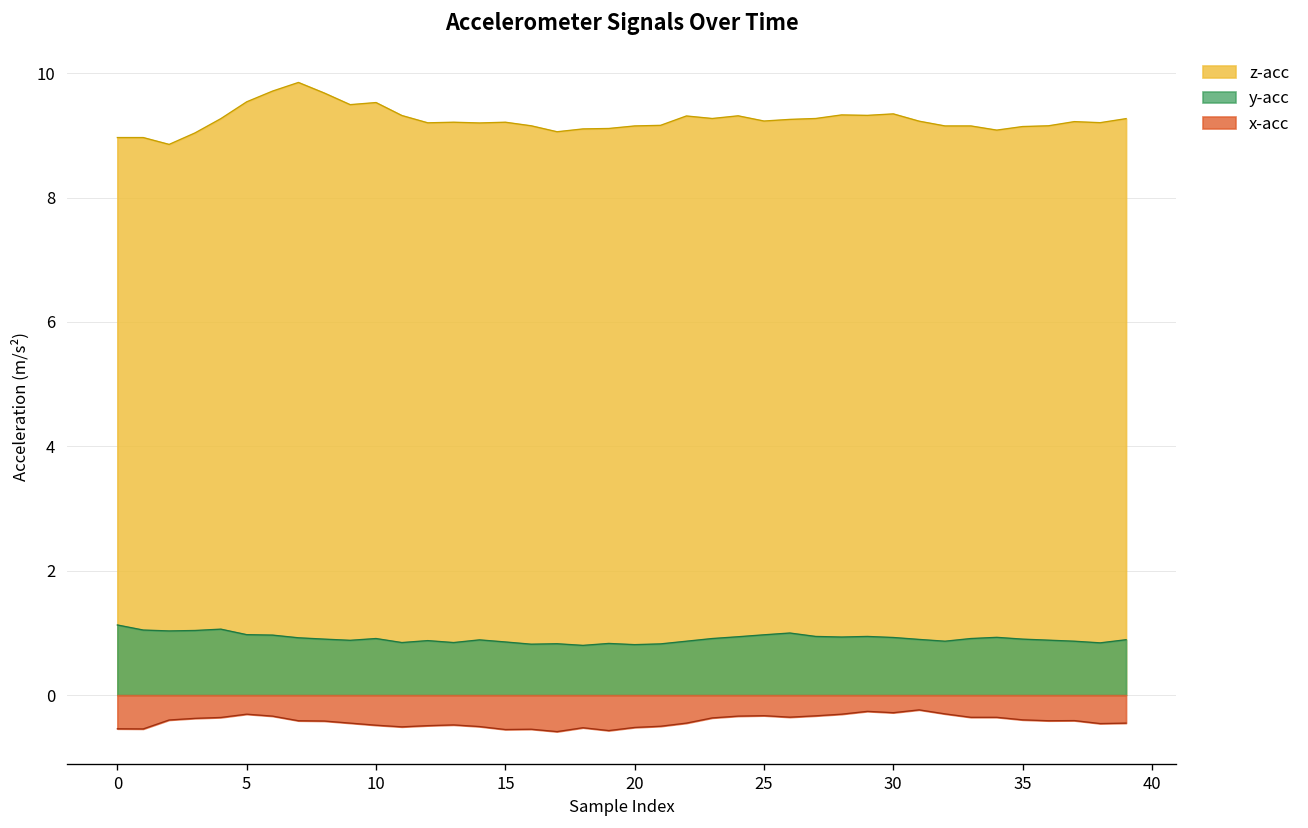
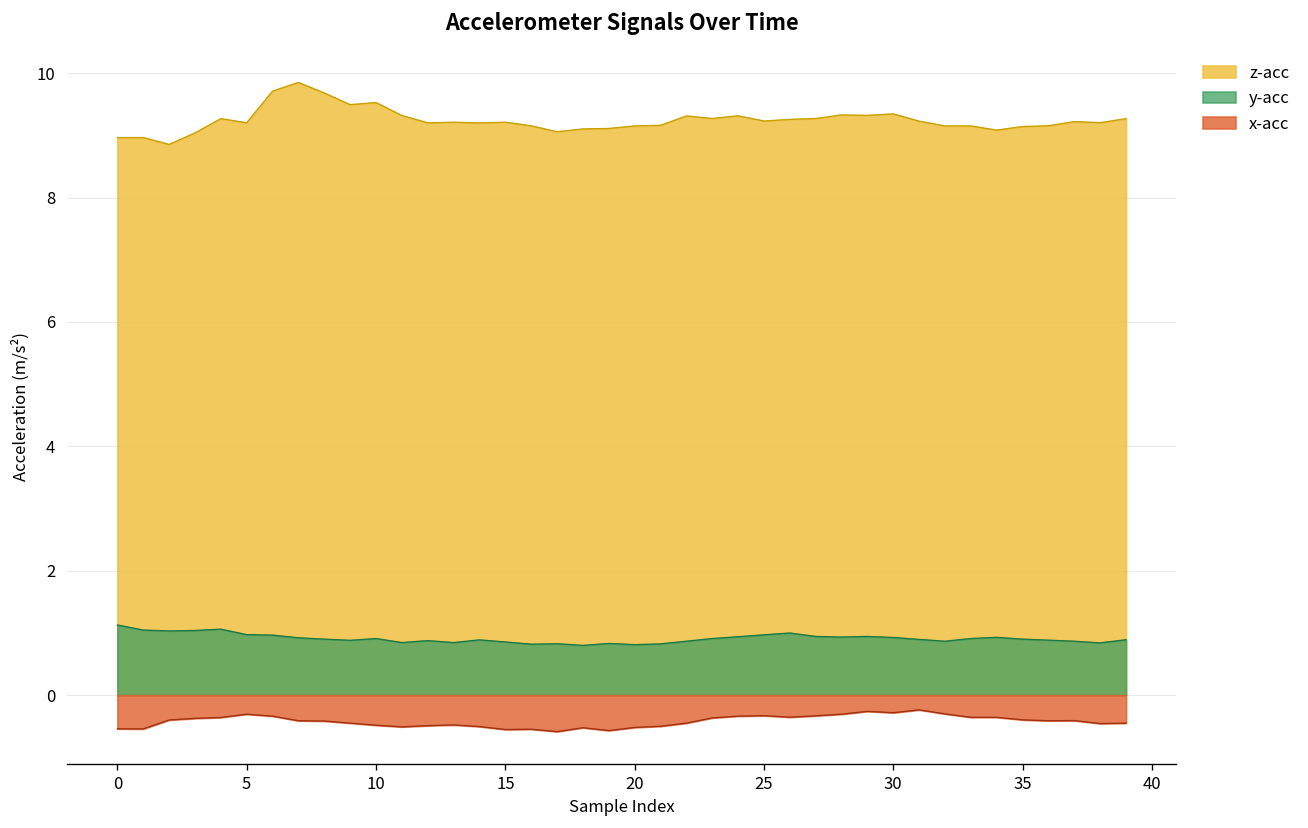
  {
    "z-acc": {
      "0": 9.0,
-     "5": 9.5,
+     "5": 9.2,
      "10": 9.5,
      "15": 9.2,
      "20": 9.2,
      "25": 9.2,
      "30": 9.3,
      "35": 9.1
    },
    "y-acc": {
      "0": 1.1,
      "5": 1.0,
      "10": 0.9,
      "15": 0.9,
      "20": 0.8,
      "25": 1.0,
      "30": 0.9,
      "35": 0.9
    }
  }
